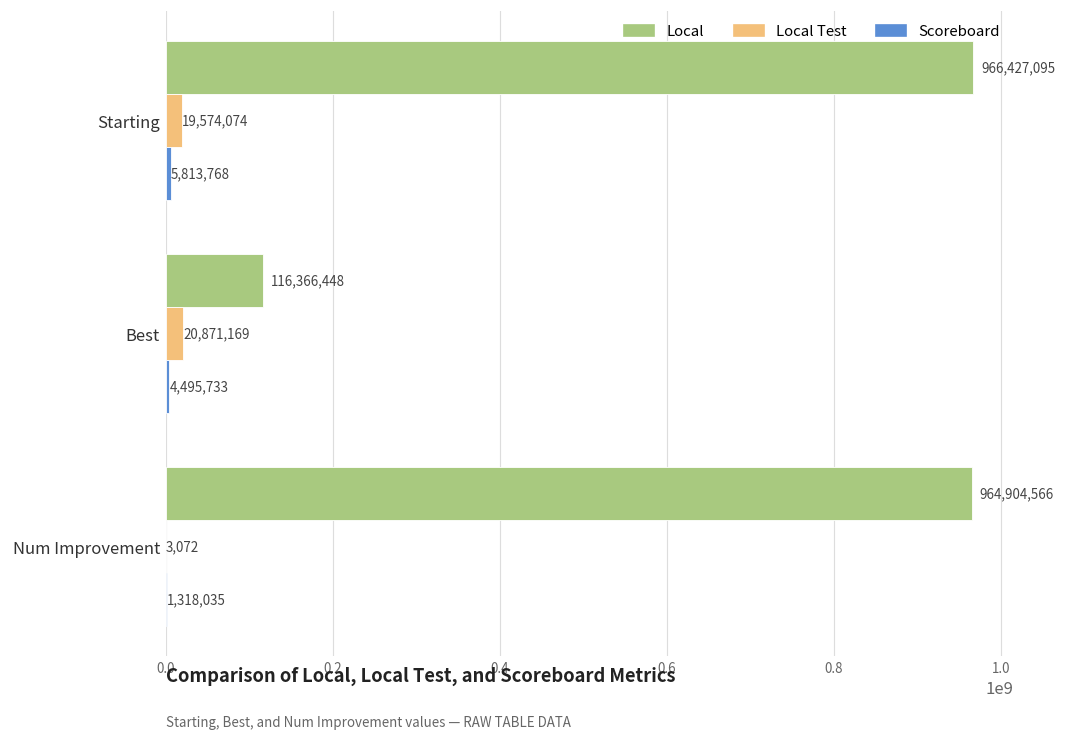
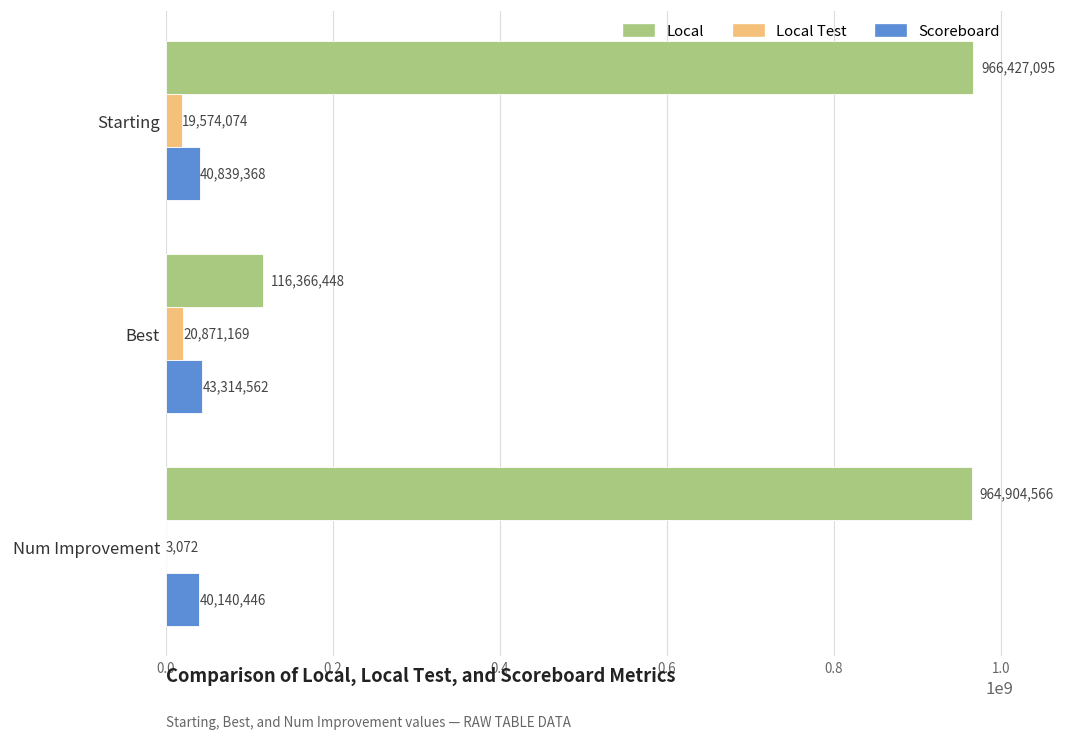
  {
    "Local": {
      "Starting": "966,427,095",
      "Best": "116,366,448",
      "Num Improvement": "964,904,566"
    },
    "Local Test": {
      "Starting": "19,574,074",
      "Best": "20,871,169",
      "Num Improvement": "3,072"
    },
    "Scoreboard": {
-     "Starting": "5,813,768",
-     "Best": "4,495,733",
-     "Num Improvement": "1,318,035"
+     "Starting": "40,839,368",
+     "Best": "43,314,562",
+     "Num Improvement": "40,140,446"
    }
  }
